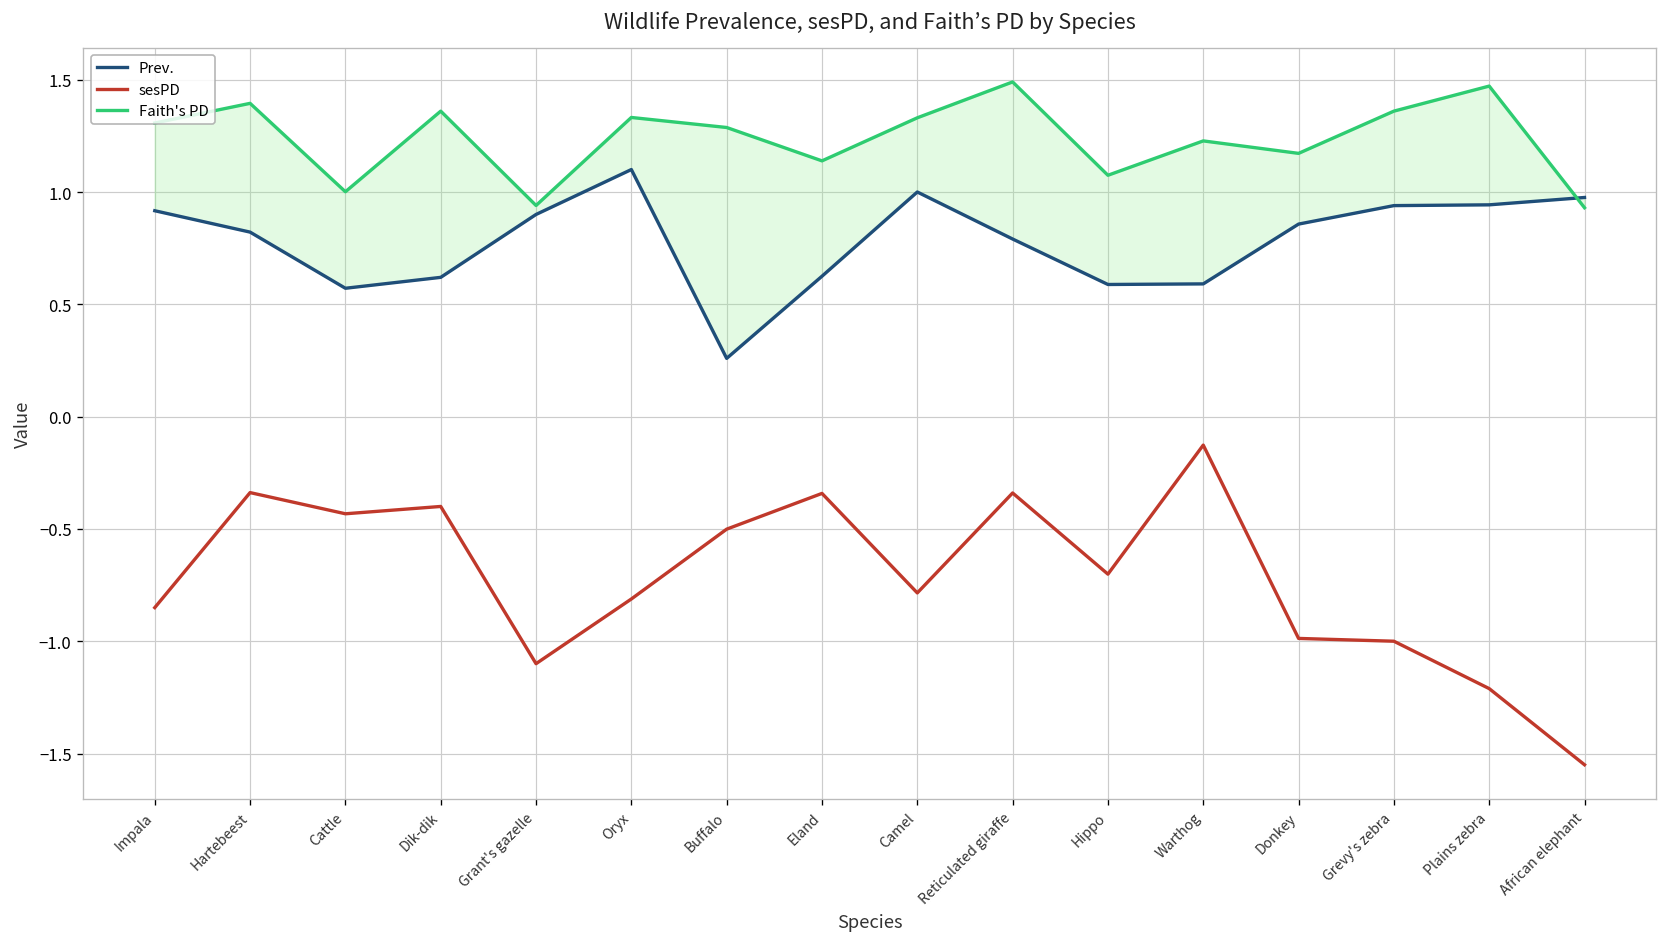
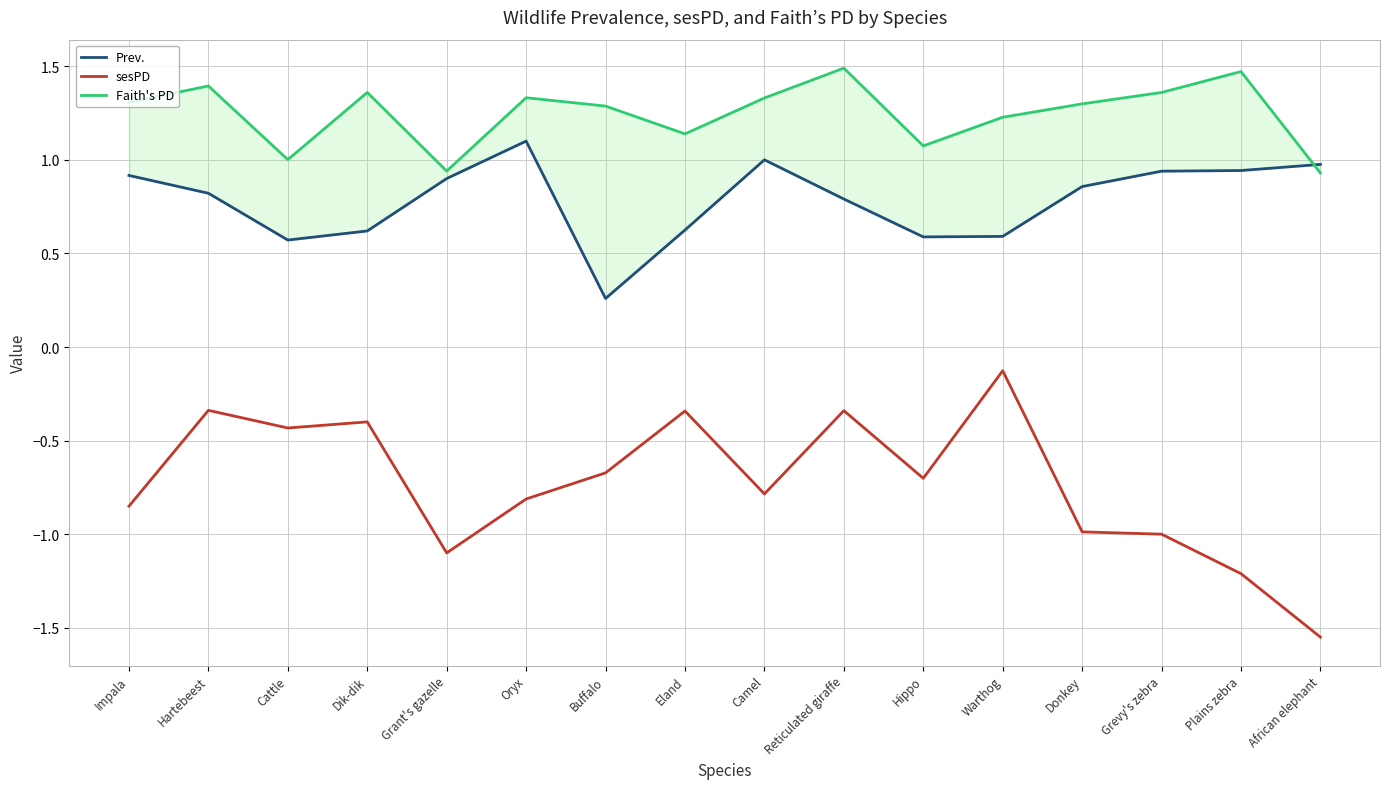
  {
    "Prev.": {
      "Impala": 0.92,
      "Hartebeest": 0.82,
      "Cattle": 0.57,
      "Dik-dik": 0.62,
      "Grant's gazelle": 0.90,
      "Oryx": 1.10,
      "Buffalo": 0.26,
      "Eland": 0.63,
      "Camel": 1.00,
      "Reticulated giraffe": 0.79,
      "Hippo": 0.59,
      "Warthog": 0.59,
      "Donkey": 0.86,
      "Grevy's zebra": 0.94,
      "Plains zebra": 0.94
    },
    "sesPD": {
      "Impala": -0.85,
      "Hartebeest": -0.34,
      "Cattle": -0.43,
      "Dik-dik": -0.40,
      "Grant's gazelle": -1.10,
      "Oryx": -0.81,
-     "Buffalo": -0.50,
+     "Buffalo": -0.67,
      "Eland": -0.34,
      "Camel": -0.78,
      "Reticulated giraffe": -0.34,
      "Hippo": -0.70,
      "Warthog": -0.13,
      "Donkey": -0.99,
      "Grevy's zebra": -1.00,
      "Plains zebra": -1.21,
      "African elephant": -1.55
    },
    "Faith's PD": {
-     "Donkey": 1.17,
+     "Donkey": 1.30,
      "African elephant": 0.93
    }
  }
